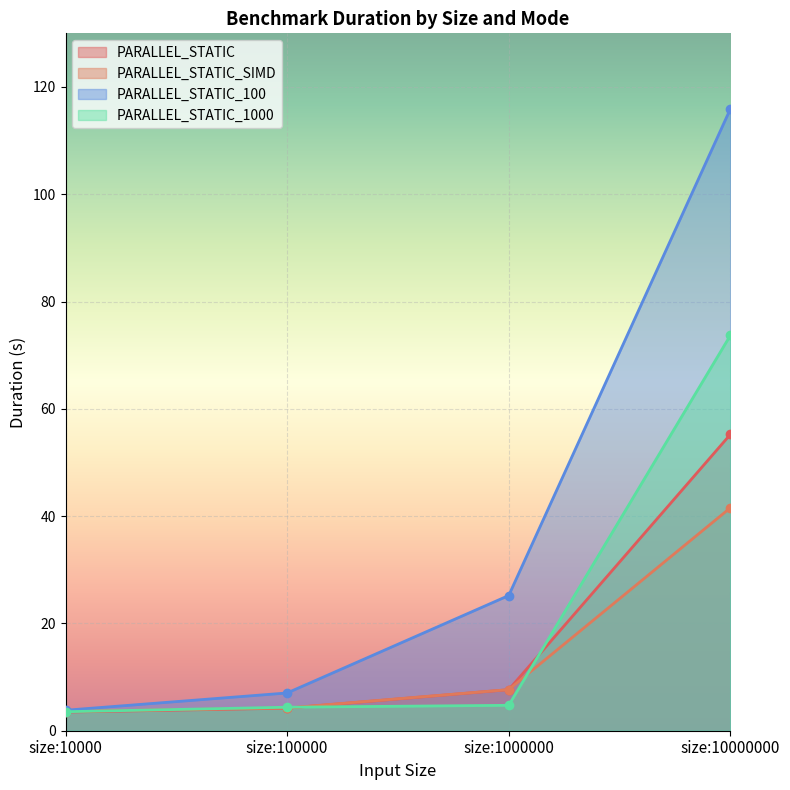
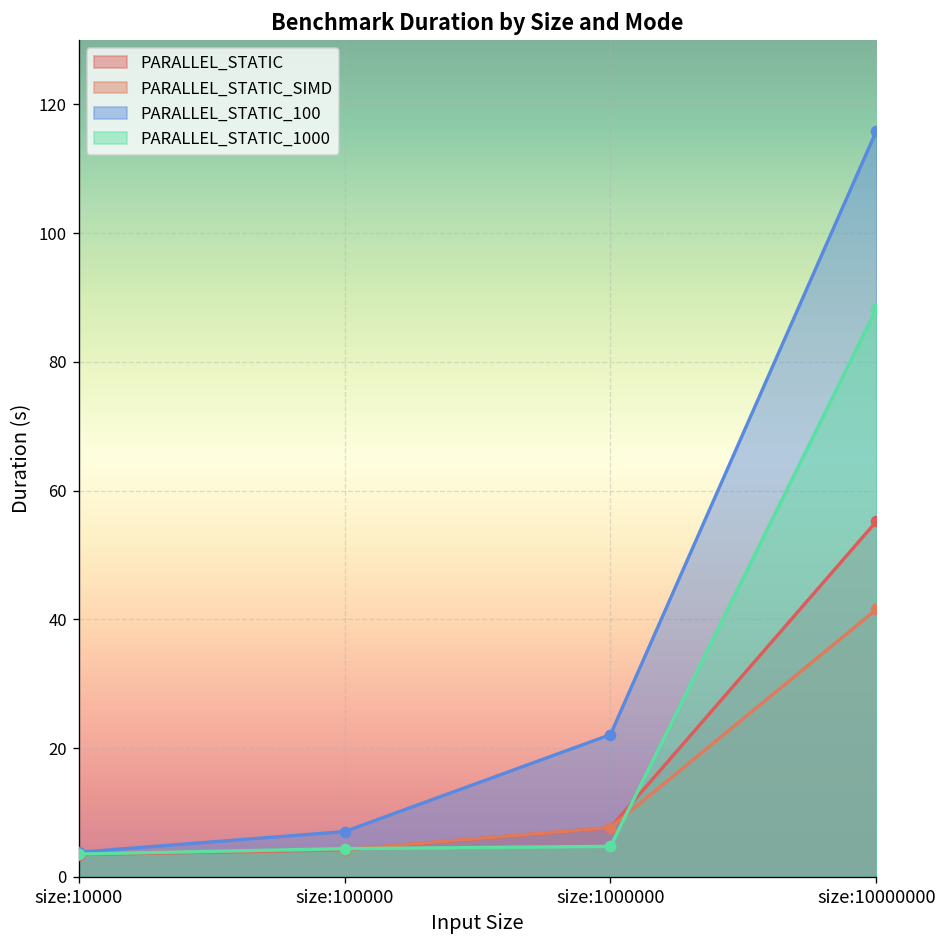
  {
    "PARALLEL_STATIC_100": {
      "size:100000": 7,
-     "size:1000000": 25,
+     "size:1000000": 22,
      "size:10000000": 116
    },
    "PARALLEL_STATIC_1000": {
      "size:1000000": 5,
-     "size:10000000": 74
+     "size:10000000": 88
    }
  }
